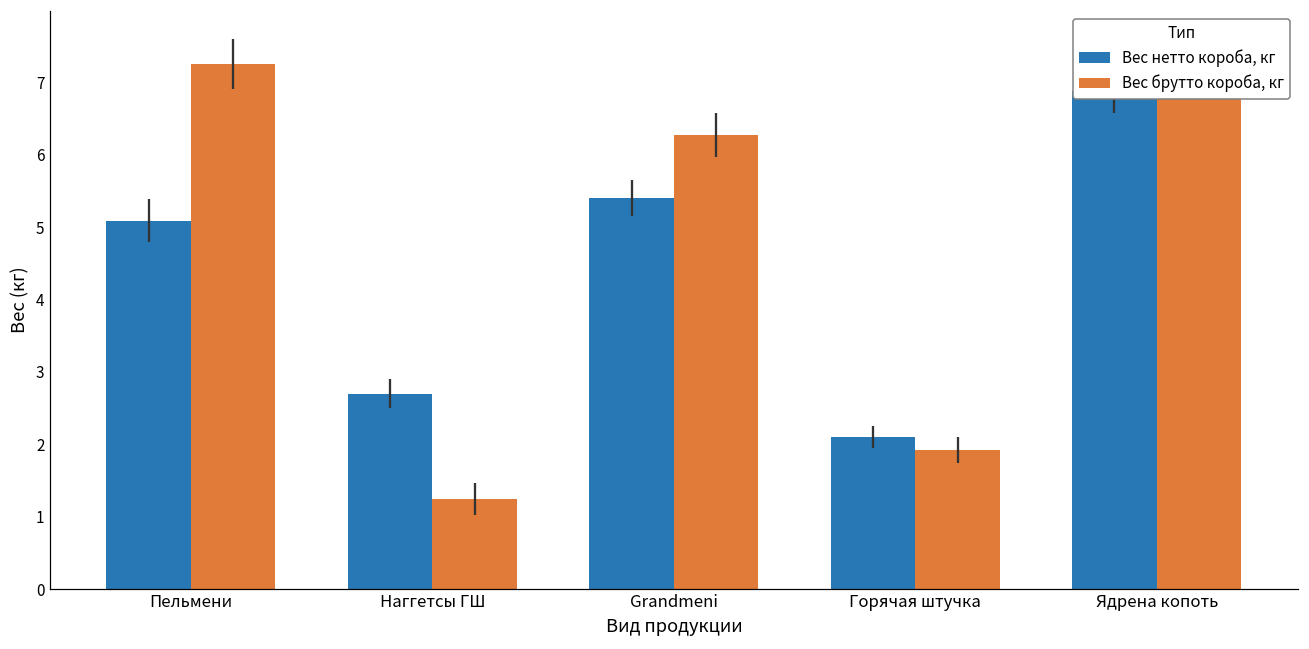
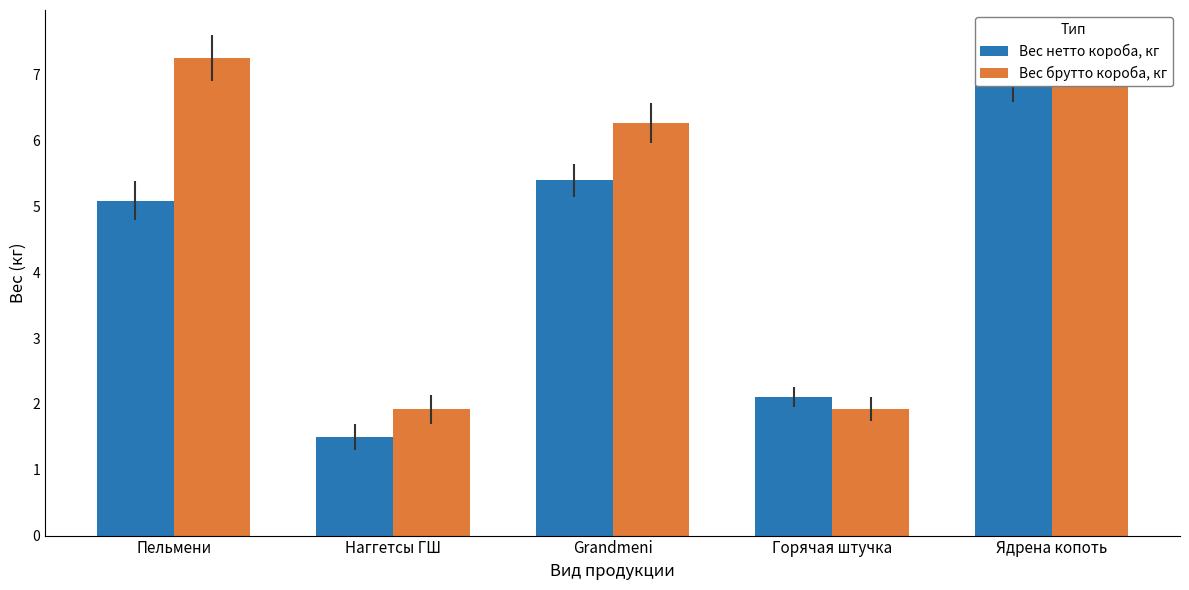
  {
    "Вес нетто короба, кг": {
      "Пельмени": 5.1,
-     "Наггетсы ГШ": 2.7,
+     "Наггетсы ГШ": 1.5,
      "Grandmeni": 5.4,
      "Горячая штучка": 2.1
    },
    "Вес брутто короба, кг": {
      "Пельмени": 7.3,
-     "Наггетсы ГШ": 1.3,
+     "Наггетсы ГШ": 1.9,
      "Grandmeni": 6.3,
      "Горячая штучка": 1.9
    }
  }
